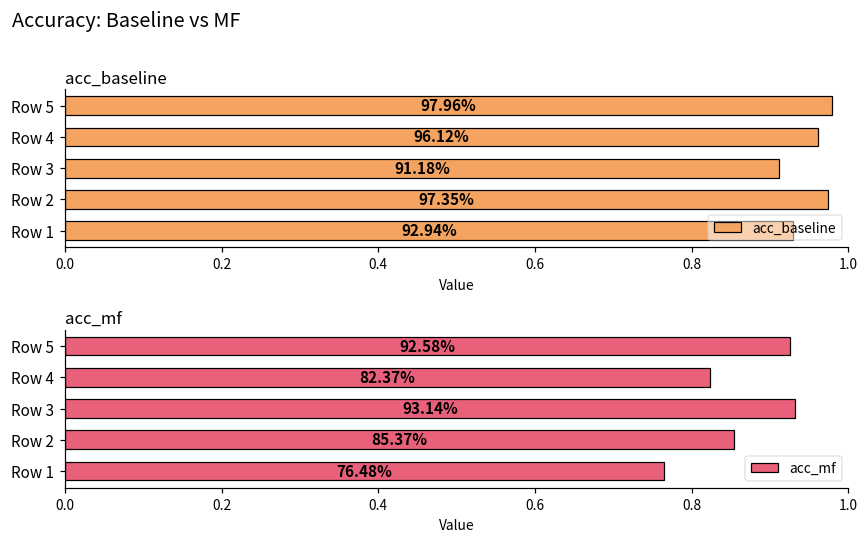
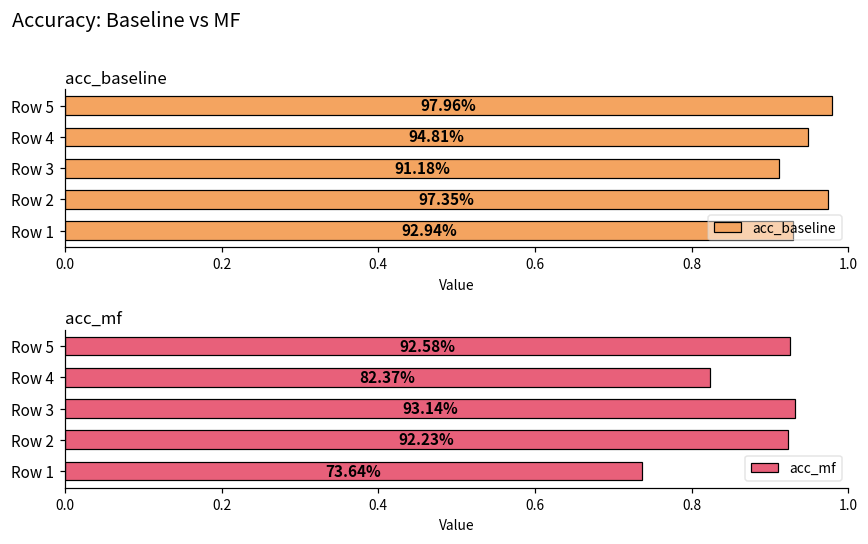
  {
    "acc_baseline": {
      "Row 5": "97.96%",
-     "Row 4": "96.12%",
+     "Row 4": "94.81%",
      "Row 3": "91.18%",
      "Row 2": "97.35%"
    },
    "acc_mf": {
      "Row 5": "92.58%",
      "Row 4": "82.37%",
      "Row 3": "93.14%",
-     "Row 2": "85.37%",
-     "Row 1": "76.48%"
+     "Row 2": "92.23%",
+     "Row 1": "73.64%"
    }
  }
